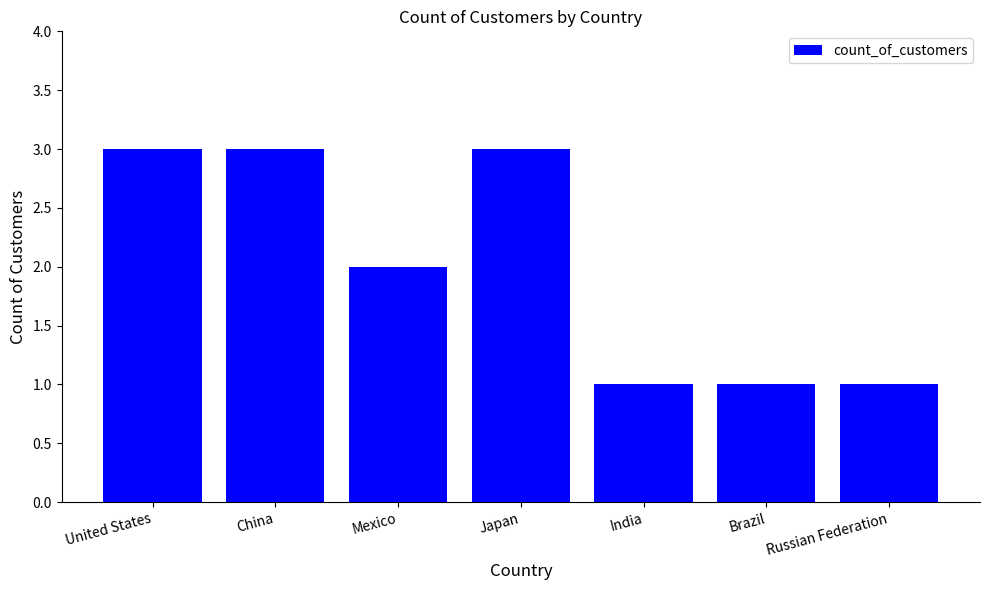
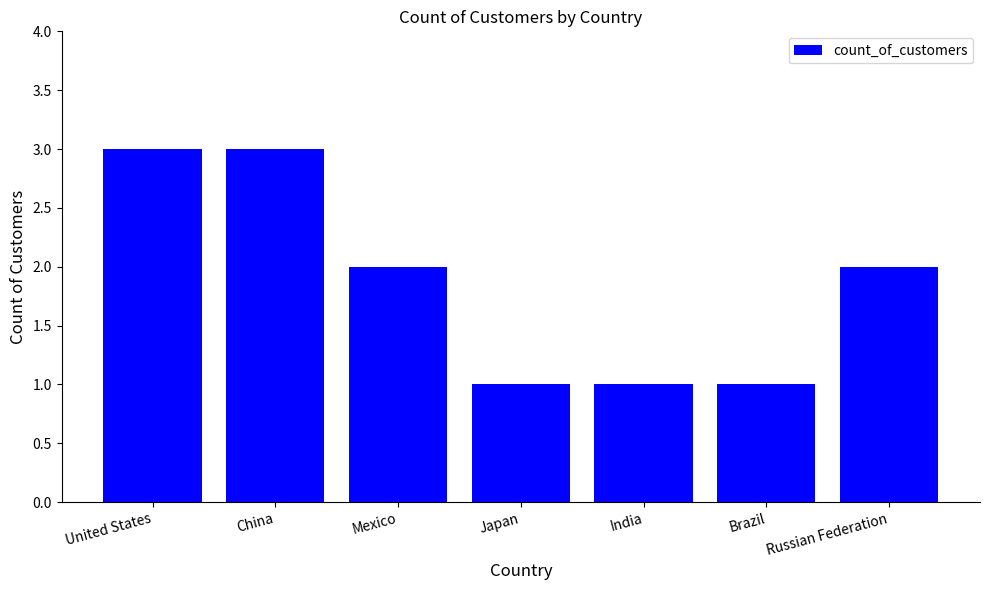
  {
    "United States": 3,
    "China": 3,
    "Mexico": 2,
-   "Japan": 3,
+   "Japan": 1,
    "India": 1,
    "Brazil": 1,
-   "Russian Federation": 1
+   "Russian Federation": 2
  }
